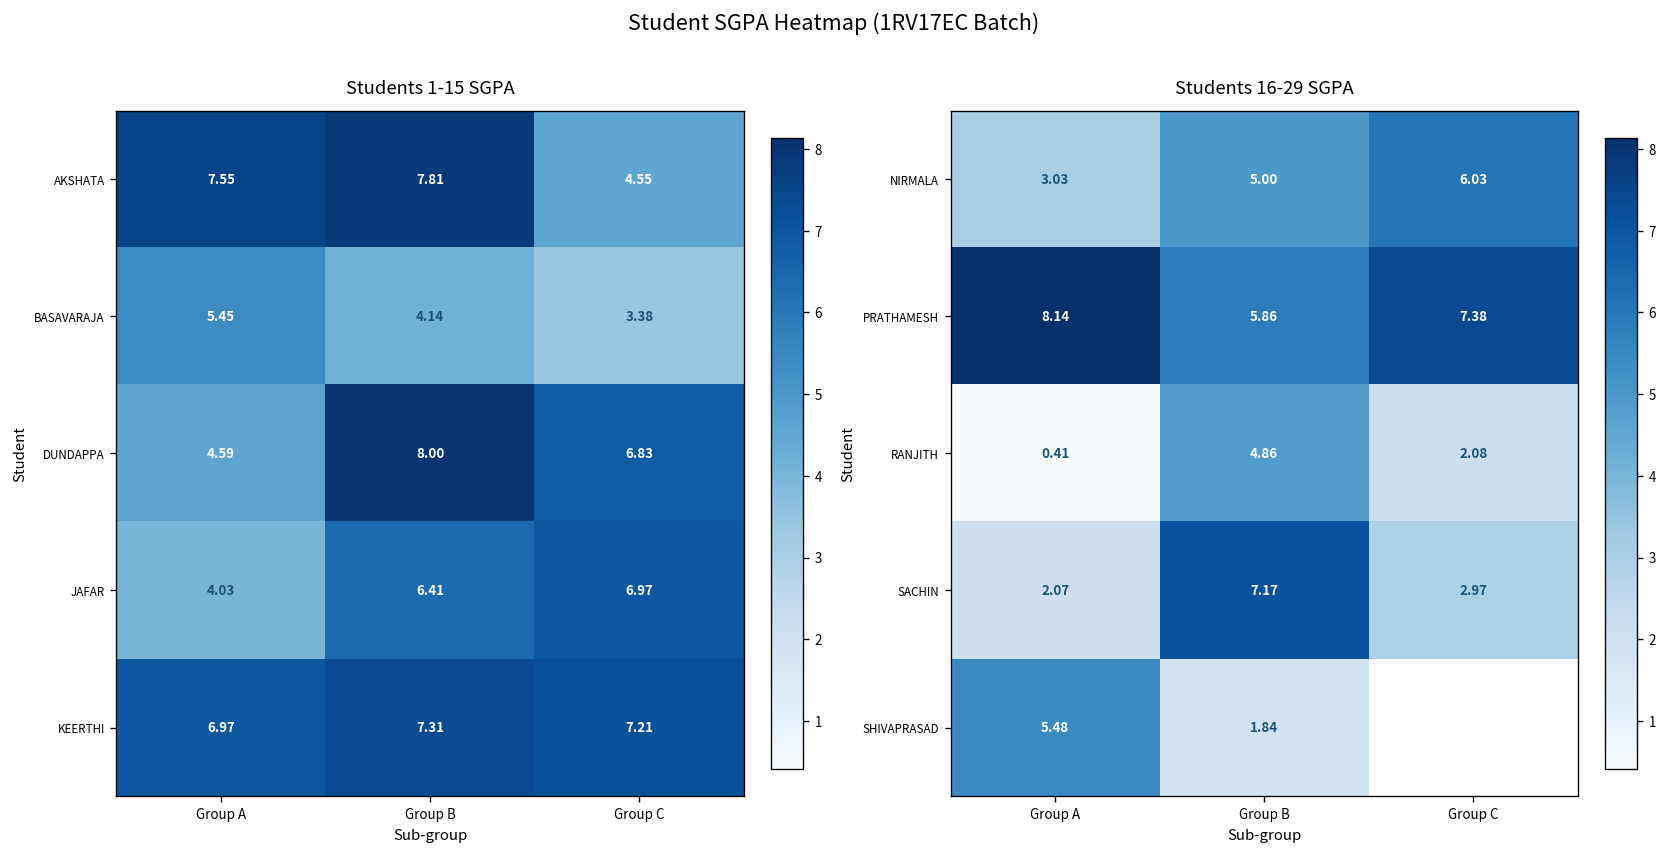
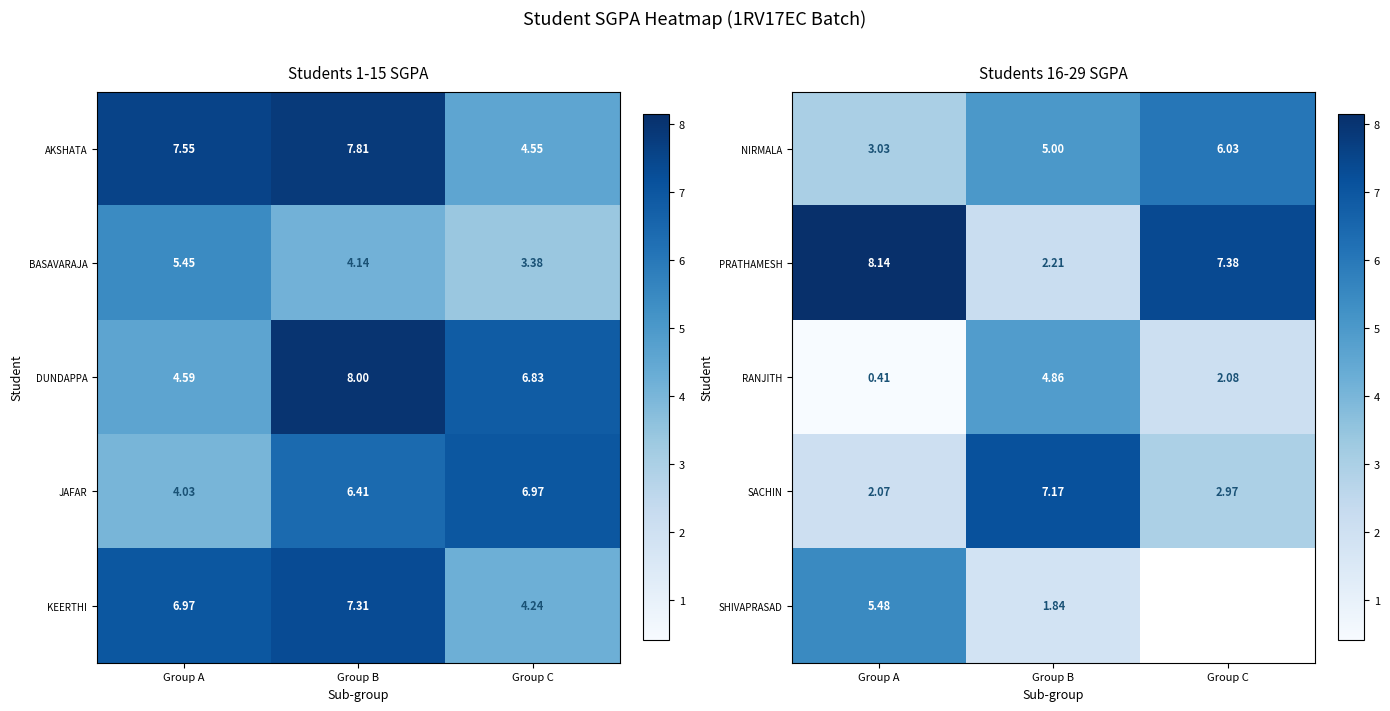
  {
    "Students 1-15 SGPA": {
      "AKSHATA": {
        "Group A": 7.55,
        "Group B": 7.81,
        "Group C": 4.55
      },
      "BASAVARAJA": {
        "Group A": 5.45,
        "Group B": 4.14,
        "Group C": 3.38
      },
      "DUNDAPPA": {
        "Group A": 4.59,
        "Group B": 8.00,
        "Group C": 6.83
      },
      "JAFAR": {
        "Group A": 4.03,
        "Group B": 6.41,
        "Group C": 6.97
      },
      "KEERTHI": {
        "Group A": 6.97,
        "Group B": 7.31,
-       "Group C": 7.21
+       "Group C": 4.24
      }
    },
    "Students 16-29 SGPA": {
      "NIRMALA": {
        "Group A": 3.03,
        "Group B": 5.00,
        "Group C": 6.03
      },
      "PRATHAMESH": {
        "Group A": 8.14,
-       "Group B": 5.86,
+       "Group B": 2.21,
        "Group C": 7.38
      },
      "RANJITH": {
        "Group A": 0.41,
        "Group B": 4.86,
        "Group C": 2.08
      },
      "SACHIN": {
        "Group A": 2.07,
        "Group B": 7.17,
        "Group C": 2.97
      },
      "SHIVAPRASAD": {
        "Group A": 5.48,
        "Group B": 1.84
      }
    }
  }
